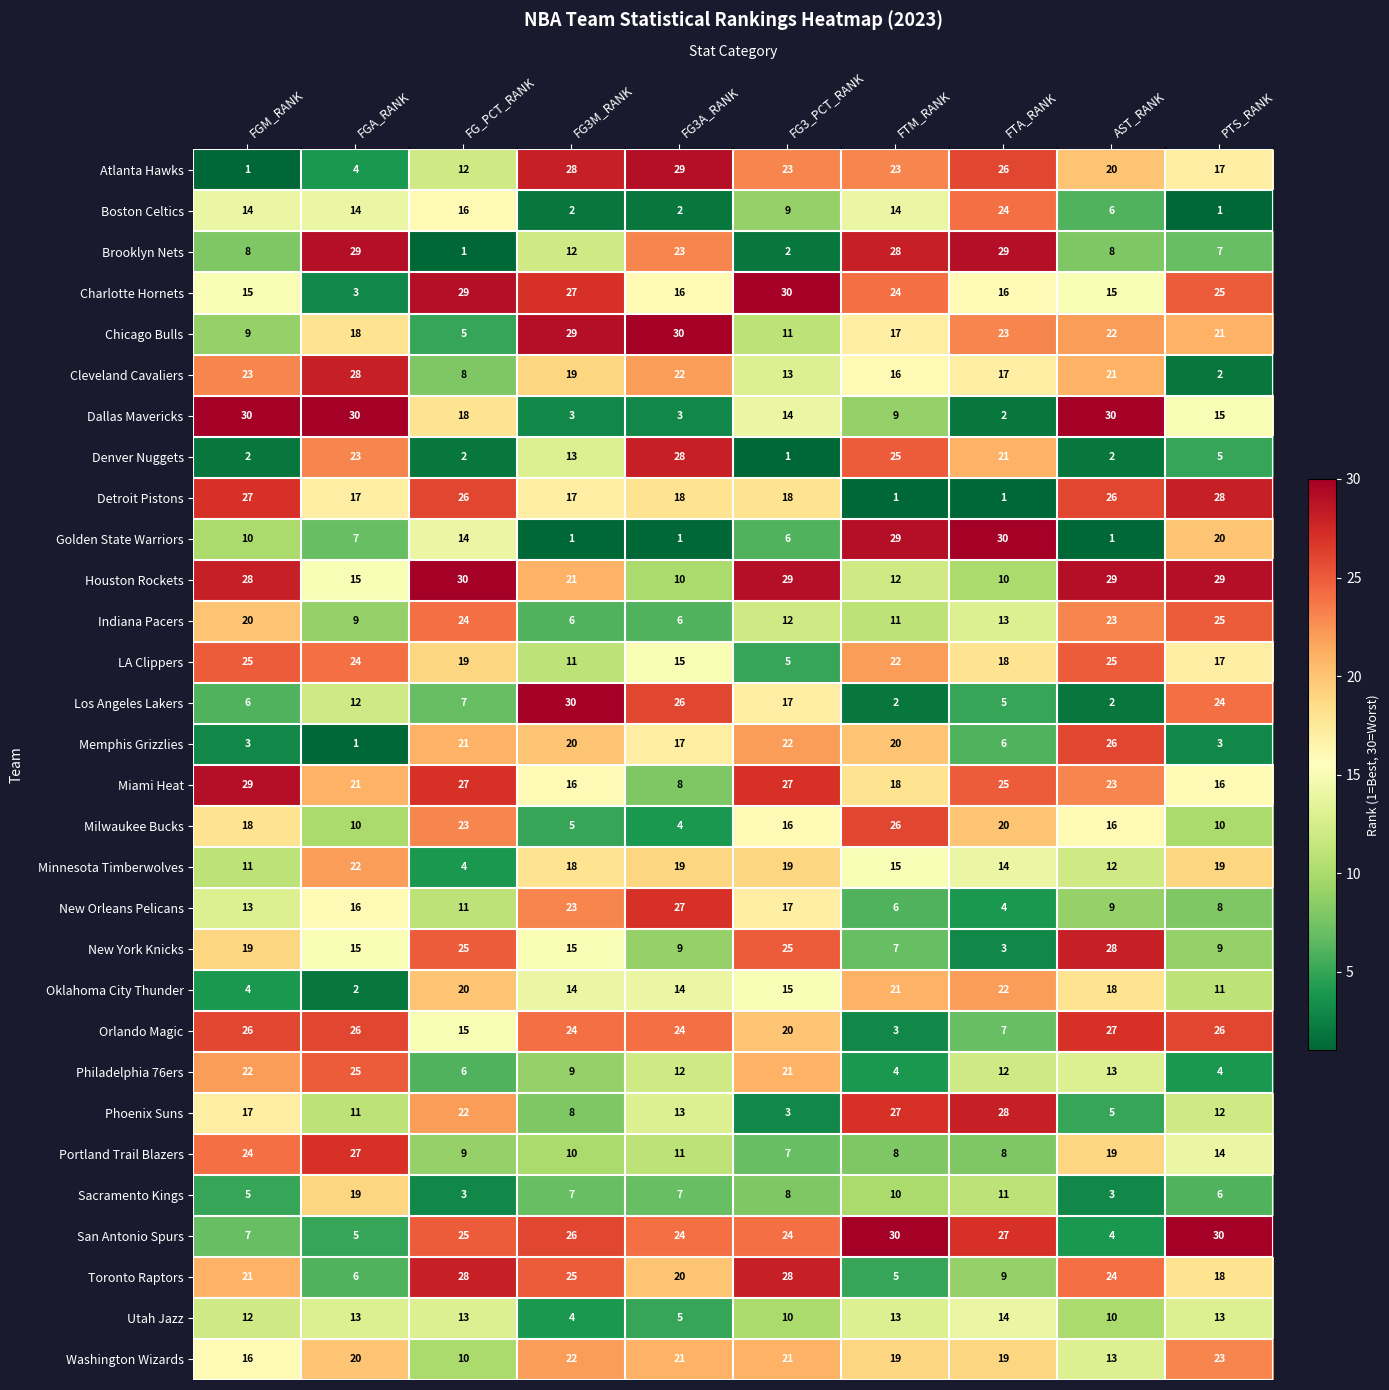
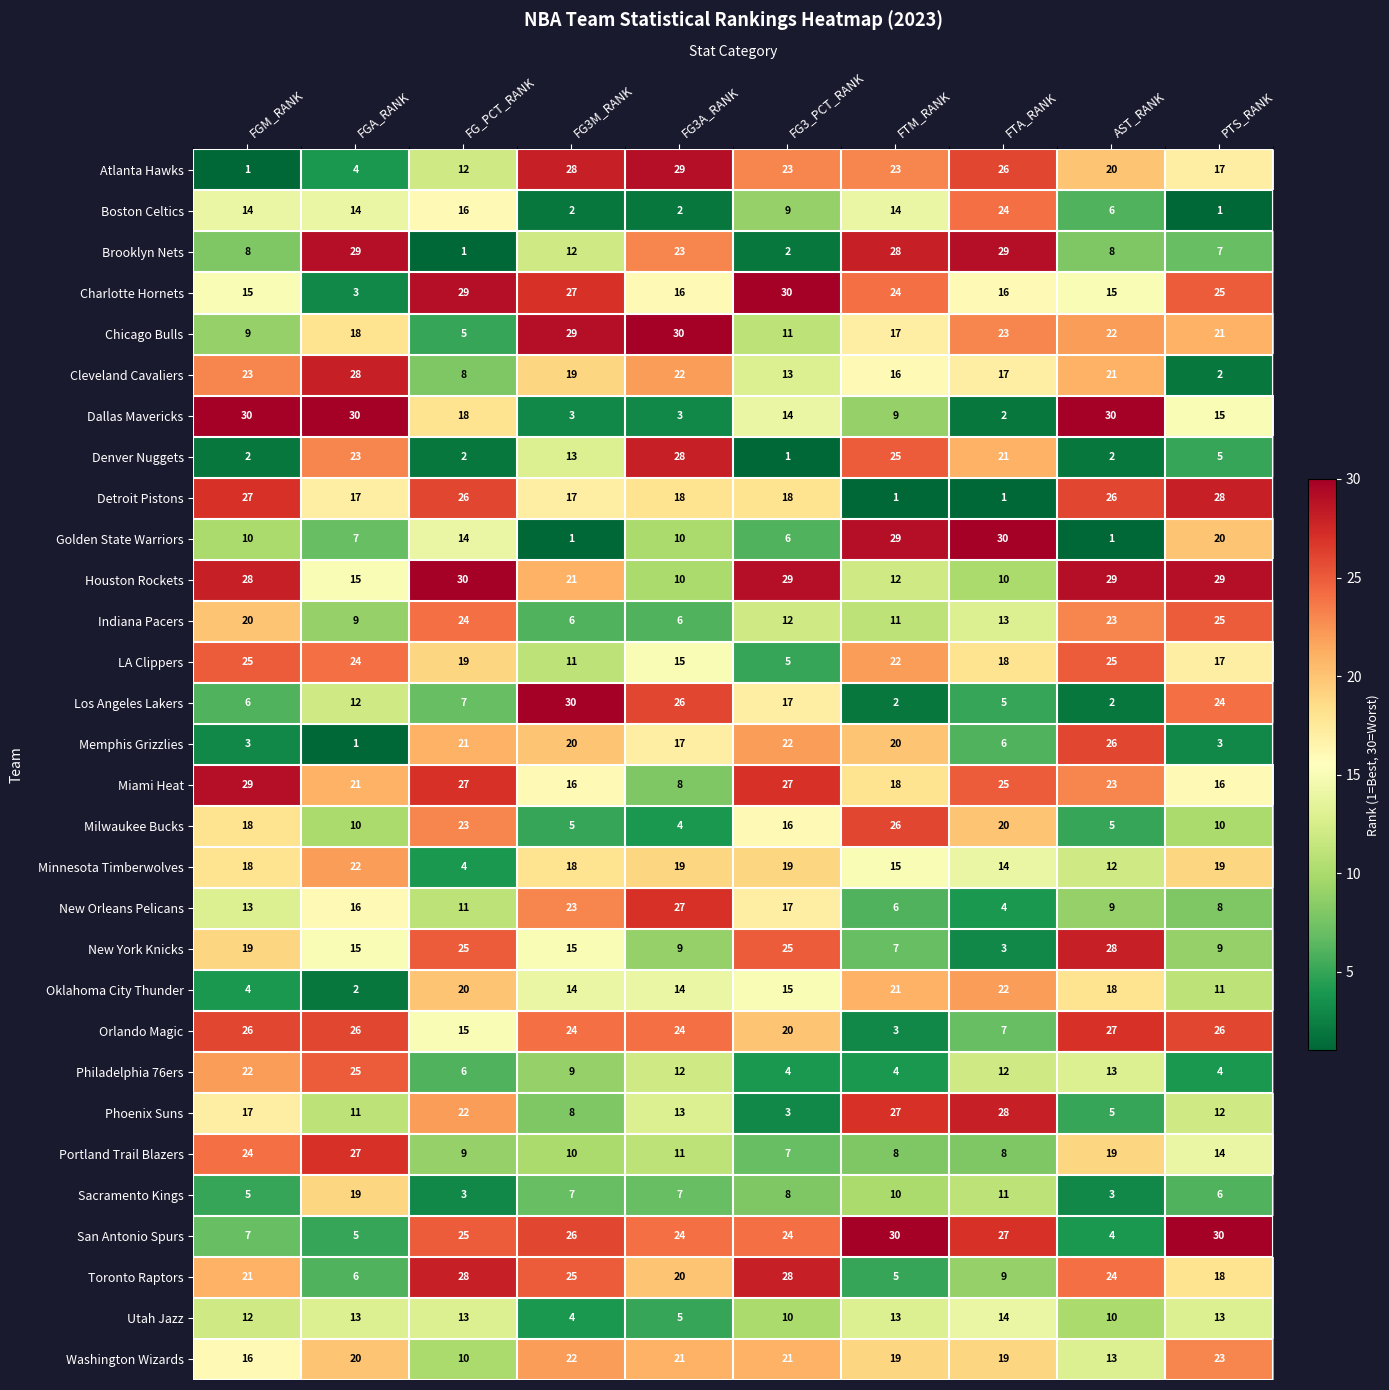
  {
    "Golden State Warriors": {
      "FGM_RANK": 10,
      "FGA_RANK": 7,
      "FG_PCT_RANK": 14,
      "FG3M_RANK": 1,
-     "FG3A_RANK": 1,
+     "FG3A_RANK": 10,
      "FG3_PCT_RANK": 6,
      "FTM_RANK": 29,
      "FTA_RANK": 30,
      "AST_RANK": 1,
      "PTS_RANK": 20
    },
    "Milwaukee Bucks": {
      "FGM_RANK": 18,
      "FGA_RANK": 10,
      "FG_PCT_RANK": 23,
      "FG3M_RANK": 5,
      "FG3A_RANK": 4,
      "FG3_PCT_RANK": 16,
      "FTM_RANK": 26,
      "FTA_RANK": 20,
-     "AST_RANK": 16,
+     "AST_RANK": 5,
      "PTS_RANK": 10
    },
    "Minnesota Timberwolves": {
-     "FGM_RANK": 11,
+     "FGM_RANK": 18,
      "FGA_RANK": 22,
      "FG_PCT_RANK": 4,
      "FG3M_RANK": 18,
      "FG3A_RANK": 19,
      "FG3_PCT_RANK": 19,
      "FTM_RANK": 15,
      "FTA_RANK": 14,
      "AST_RANK": 12,
      "PTS_RANK": 19
    },
    "Philadelphia 76ers": {
      "FGM_RANK": 22,
      "FGA_RANK": 25,
      "FG_PCT_RANK": 6,
      "FG3M_RANK": 9,
      "FG3A_RANK": 12,
-     "FG3_PCT_RANK": 21,
+     "FG3_PCT_RANK": 4,
      "FTM_RANK": 4,
      "FTA_RANK": 12,
      "AST_RANK": 13,
      "PTS_RANK": 4
    }
  }
